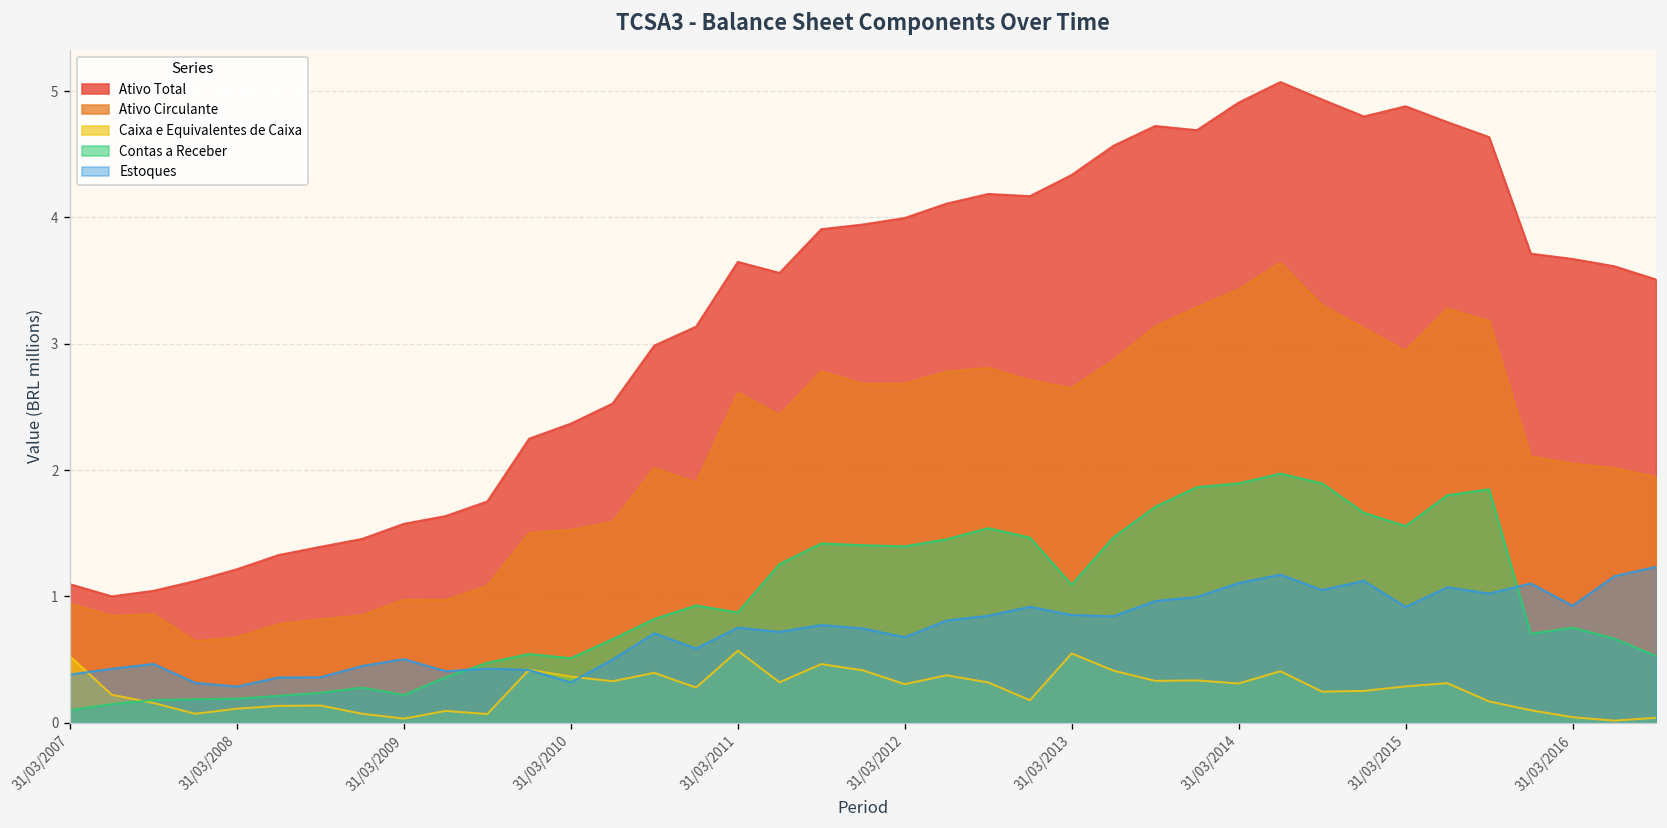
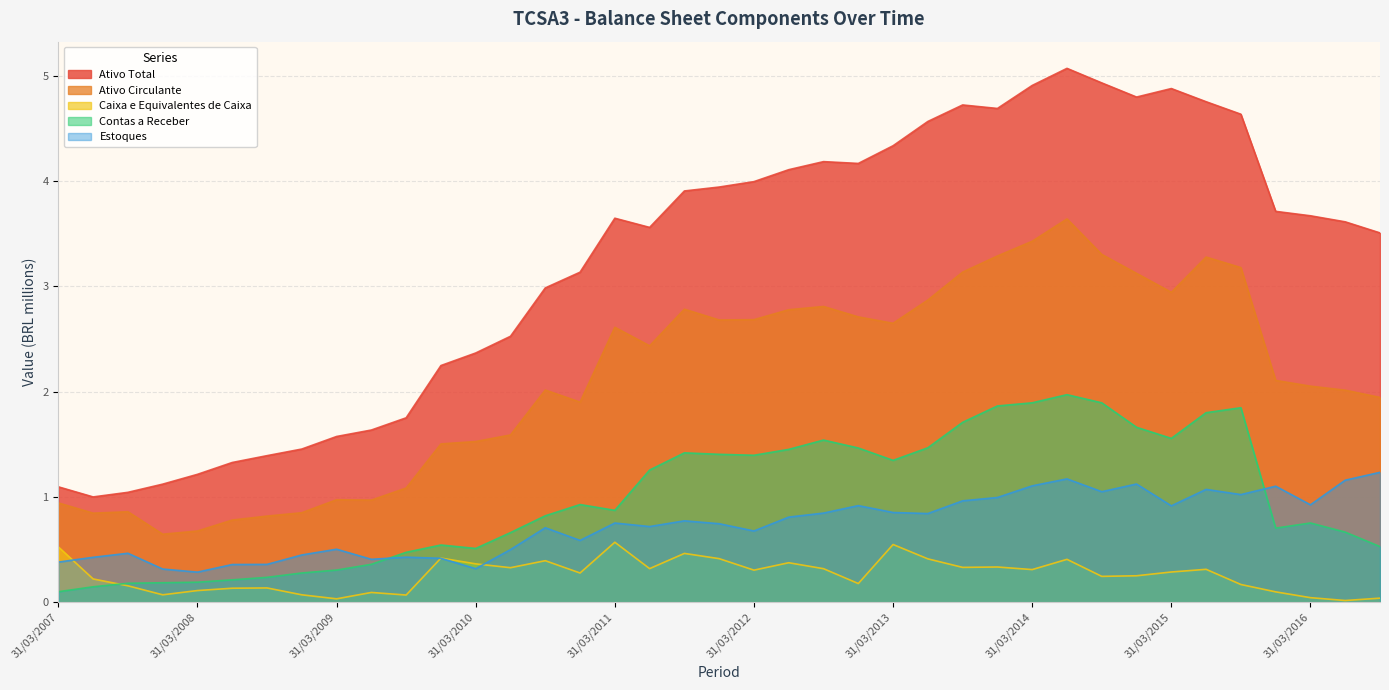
  {
    "Caixa e Equivalentes de Caixa": {
      "31/03/2007": 0.53,
      "31/03/2008": 0.11,
      "31/03/2009": 0.03,
      "31/03/2010": 0.36,
      "31/03/2011": 0.57,
      "31/03/2012": 0.31,
      "31/03/2013": 0.55,
      "31/03/2014": 0.31,
      "31/03/2015": 0.29,
      "31/03/2016": 0.04
    },
    "Contas a Receber": {
      "31/03/2007": 0.10,
      "31/03/2008": 0.19,
-     "31/03/2009": 0.22,
+     "31/03/2009": 0.31,
      "31/03/2010": 0.51,
      "31/03/2011": 0.87,
      "31/03/2012": 1.40,
-     "31/03/2013": 1.09,
+     "31/03/2013": 1.35,
      "31/03/2014": 1.89,
      "31/03/2015": 1.56,
      "31/03/2016": 0.75
    },
    "Estoques": {
      "31/03/2007": 0.38,
      "31/03/2008": 0.29,
      "31/03/2009": 0.50,
      "31/03/2010": 0.32,
      "31/03/2011": 0.75,
      "31/03/2012": 0.68,
      "31/03/2013": 0.85,
      "31/03/2014": 1.11,
      "31/03/2015": 0.92,
      "31/03/2016": 0.93
    }
  }
